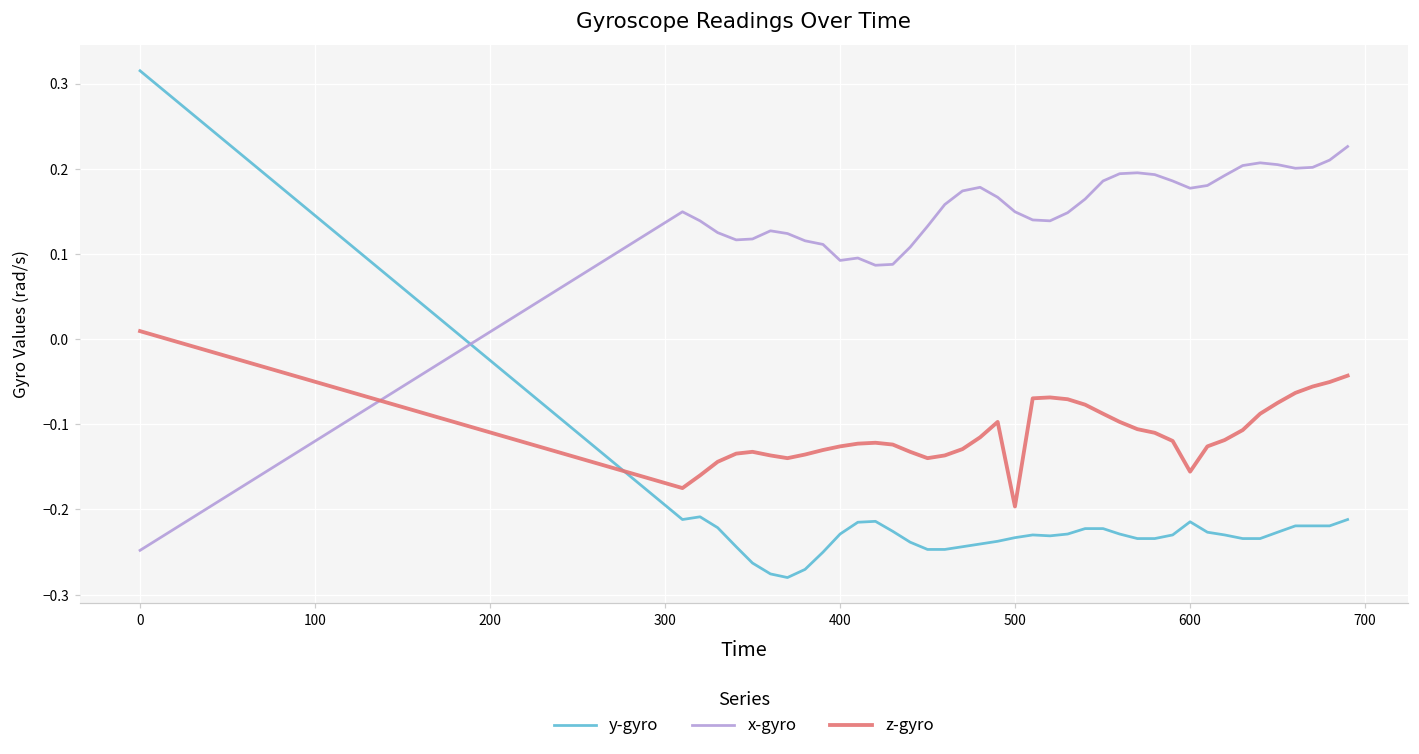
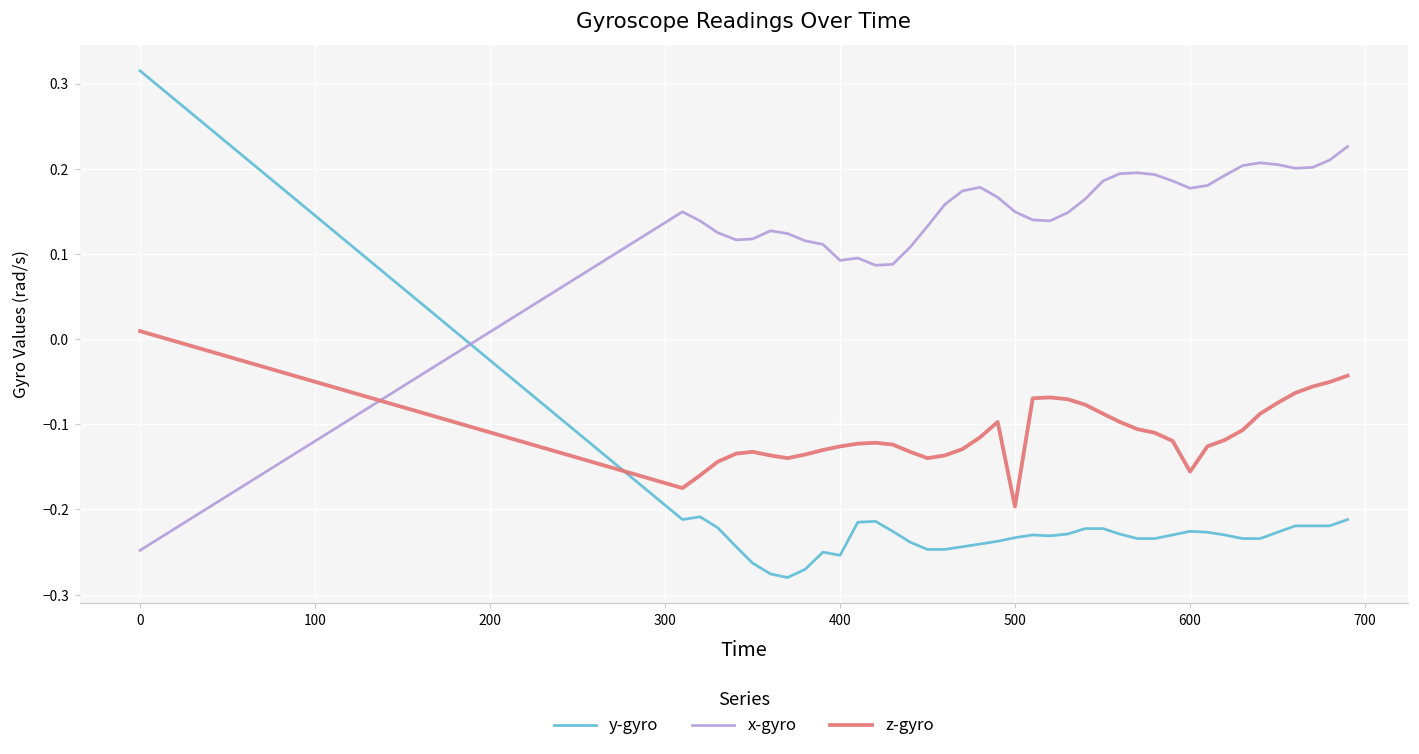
  {
    "y-gyro": {
      "0": 0.32,
-     "400": -0.23,
+     "400": -0.25,
      "500": -0.23,
-     "600": -0.21
+     "600": -0.23
    },
    "x-gyro": {
      "0": -0.25,
      "400": 0.09,
      "500": 0.15,
      "600": 0.18
    },
    "z-gyro": {
      "0": 0.01,
      "400": -0.13,
      "500": -0.20,
      "600": -0.16
    }
  }
